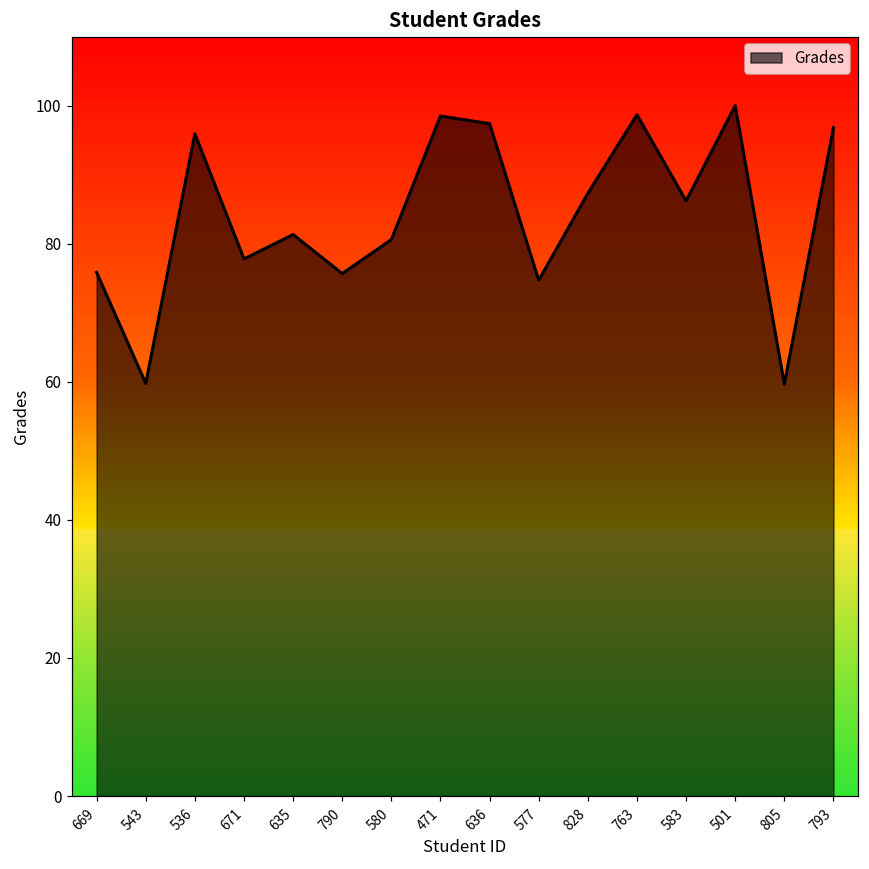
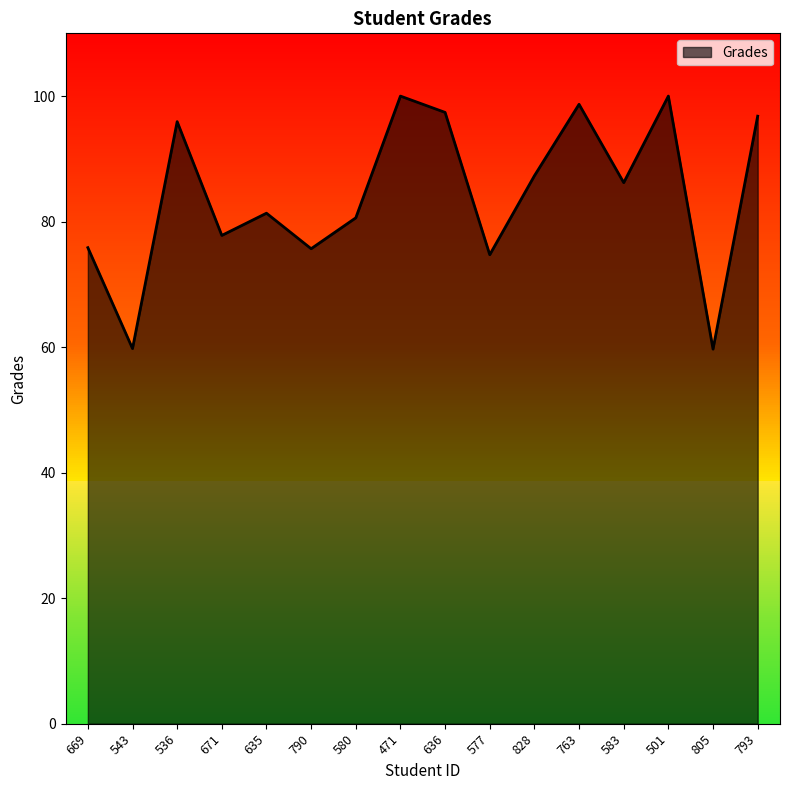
  {
    "Grades": {
      "669": 76,
      "543": 60,
      "536": 96,
      "671": 78,
      "635": 81,
      "790": 76,
      "580": 81,
-     "471": 99,
+     "471": 100,
      "636": 97,
      "577": 75,
      "828": 87,
      "763": 99,
      "583": 86,
      "501": 100,
      "805": 60,
      "793": 97
    }
  }
